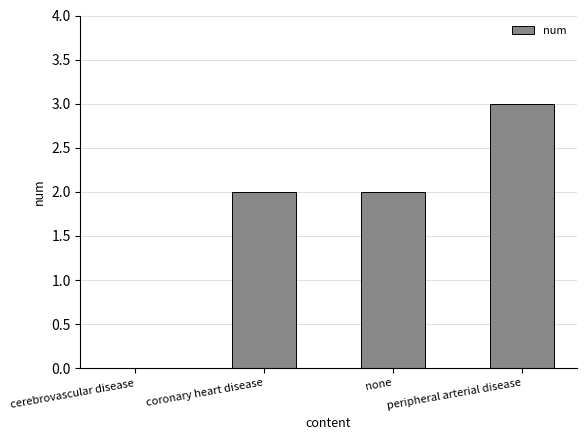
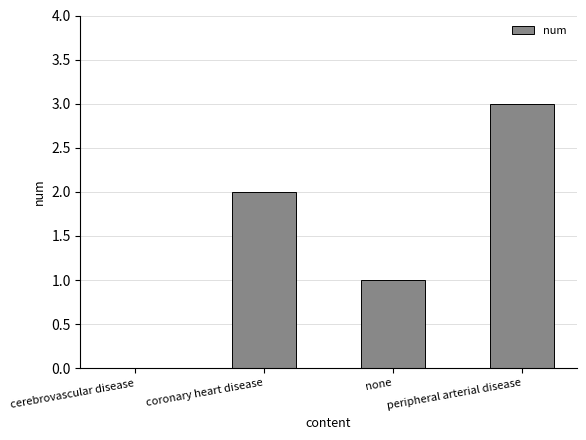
  {
    "cerebrovascular disease": 0,
    "coronary heart disease": 2,
-   "none": 2,
+   "none": 1,
    "peripheral arterial disease": 3
  }
